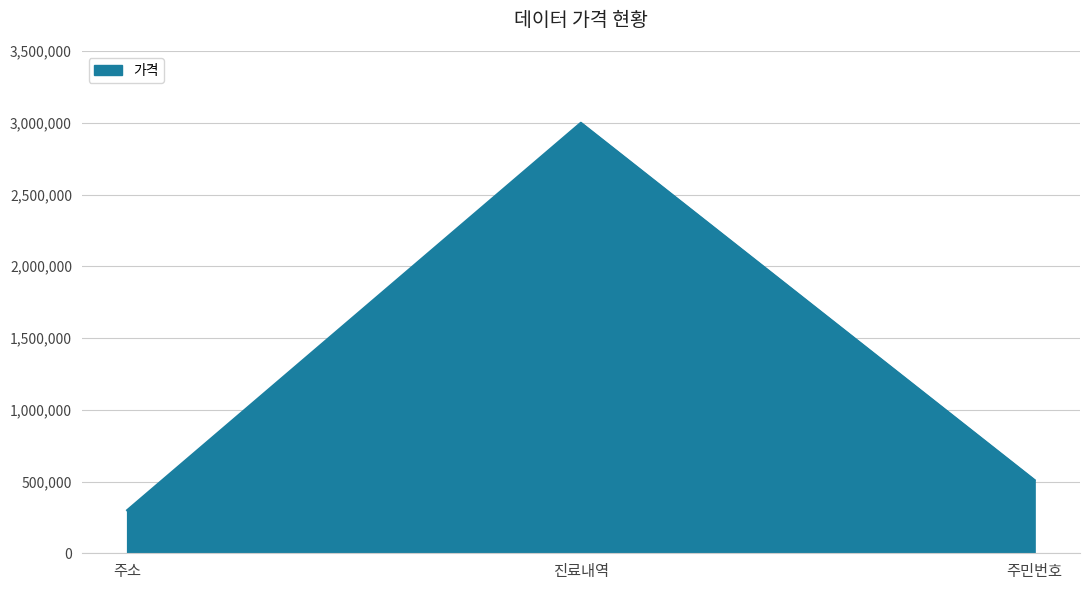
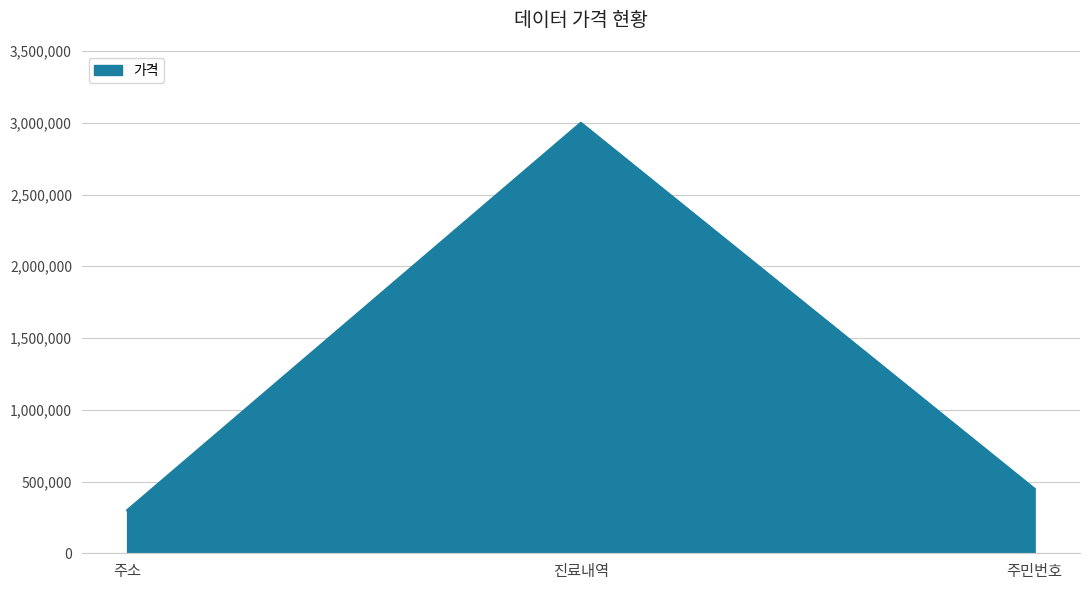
  {
    "주소": "300,000",
    "진료내역": "3,000,000",
-   "주민번호": "510,000"
+   "주민번호": "450,000"
  }
